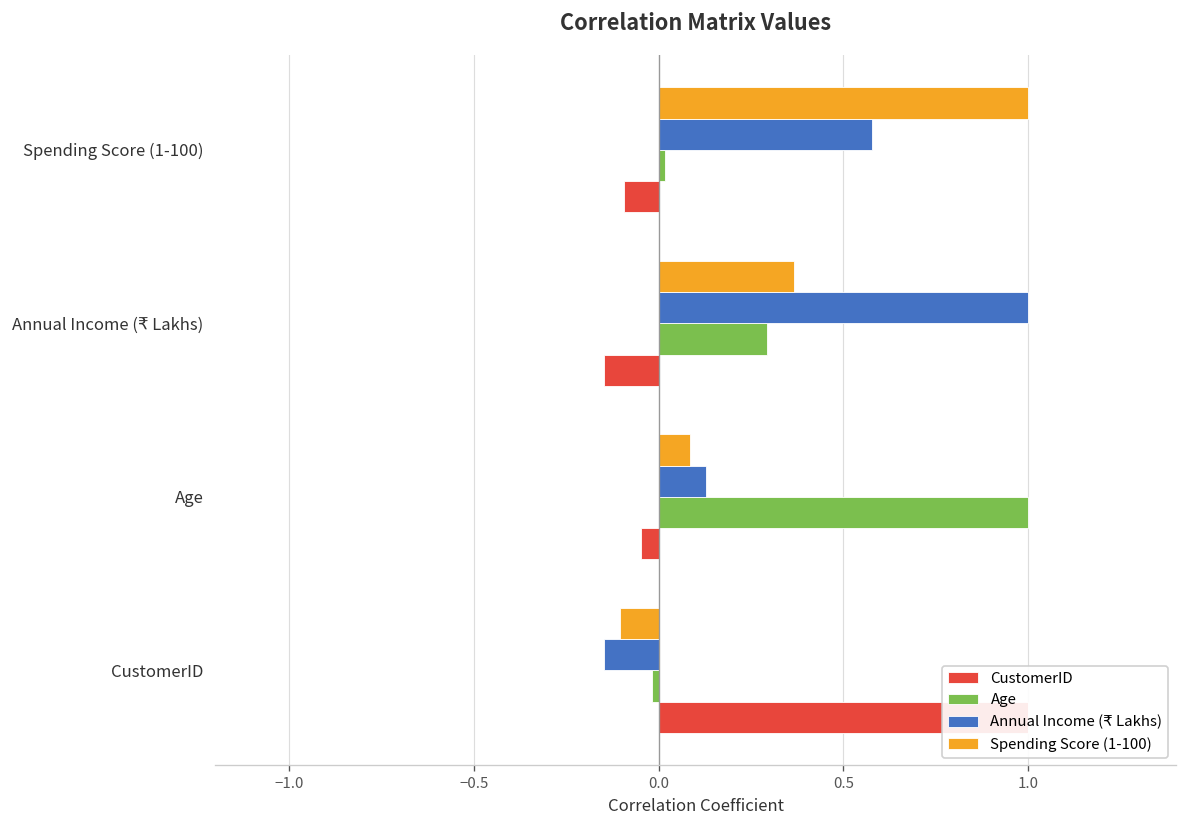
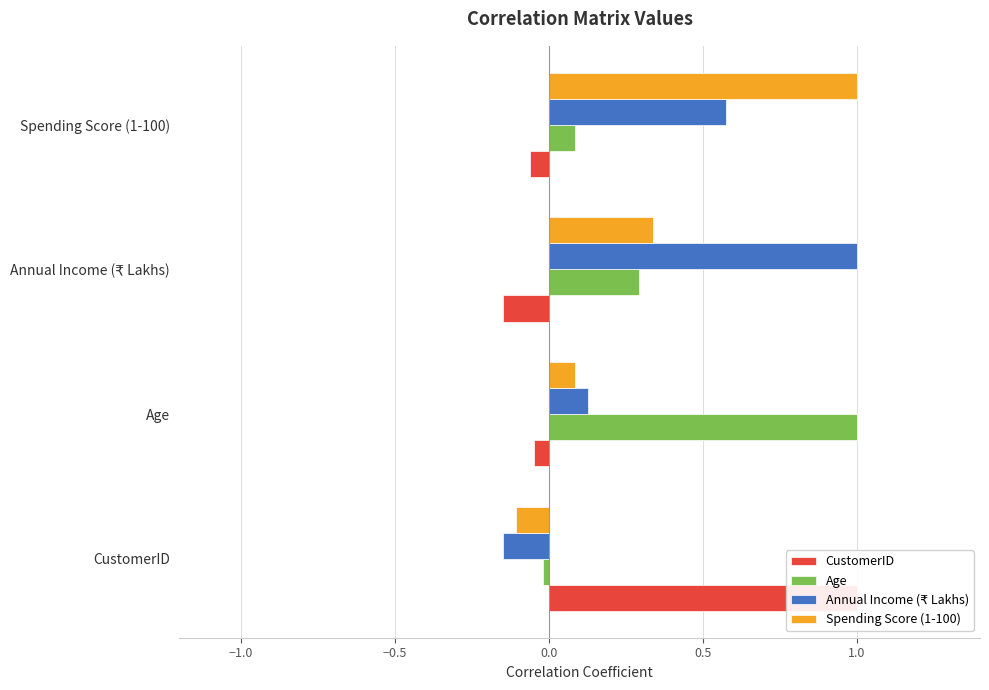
  {
    "CustomerID": {
-     "Spending Score (1-100)": -0.09,
+     "Spending Score (1-100)": -0.06,
      "Annual Income (₹ Lakhs)": -0.15,
      "Age": -0.05
    },
    "Age": {
-     "Spending Score (1-100)": 0.02,
+     "Spending Score (1-100)": 0.08,
      "Annual Income (₹ Lakhs)": 0.29,
      "Age": 1.00,
      "CustomerID": -0.02
    },
    "Annual Income (₹ Lakhs)": {
      "Spending Score (1-100)": 0.58,
      "Annual Income (₹ Lakhs)": 1.00,
      "Age": 0.13,
      "CustomerID": -0.15
    },
    "Spending Score (1-100)": {
      "Spending Score (1-100)": 1.00,
-     "Annual Income (₹ Lakhs)": 0.36,
+     "Annual Income (₹ Lakhs)": 0.34,
      "Age": 0.08,
      "CustomerID": -0.11
    }
  }
